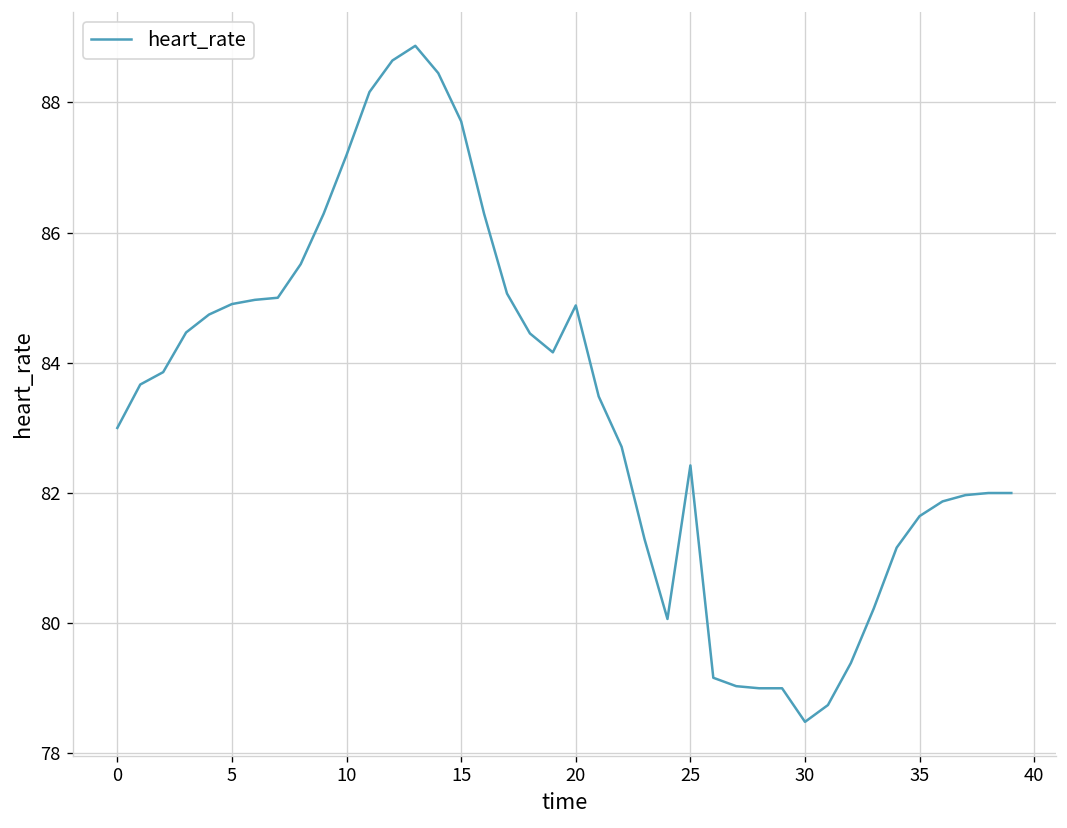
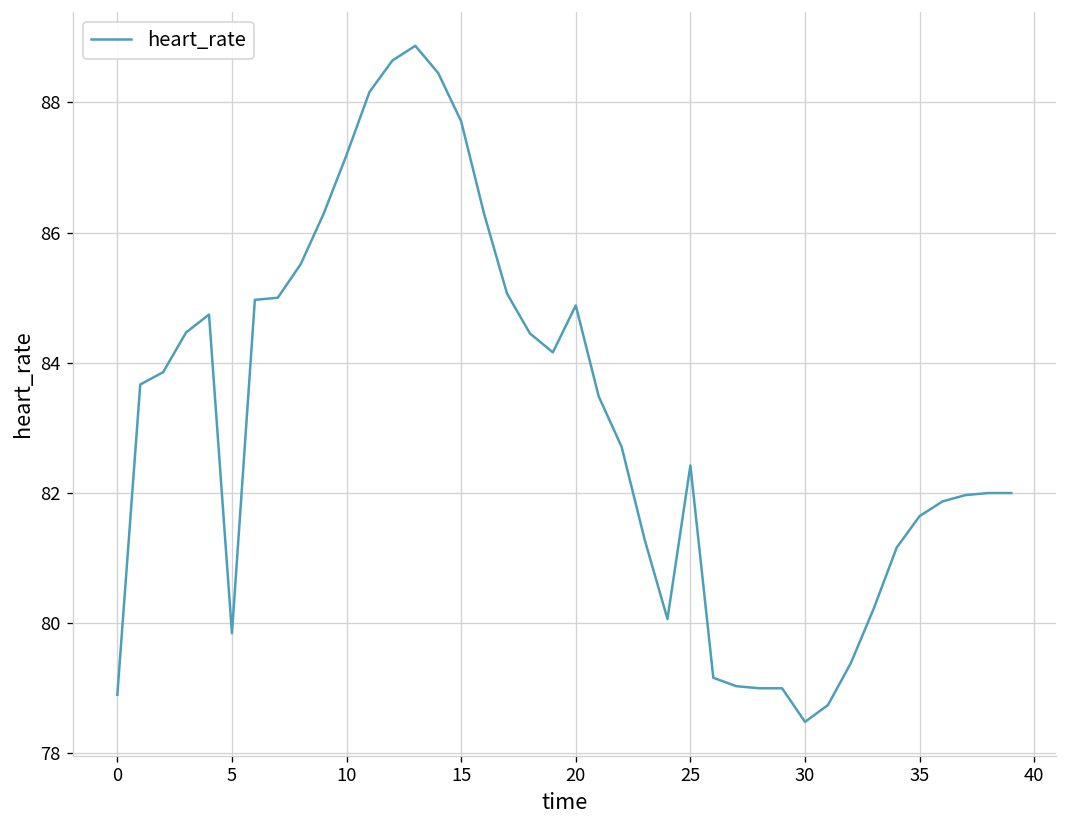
  {
-   "0": 83.0,
-   "5": 84.9,
+   "0": 78.9,
+   "5": 79.8,
    "10": 87.2,
    "15": 87.7,
    "20": 84.9,
    "25": 82.4,
    "30": 78.5,
    "35": 81.6
  }
